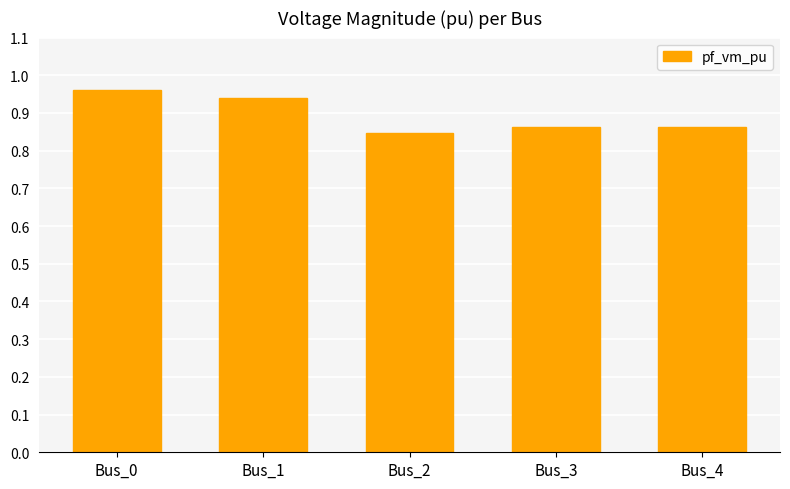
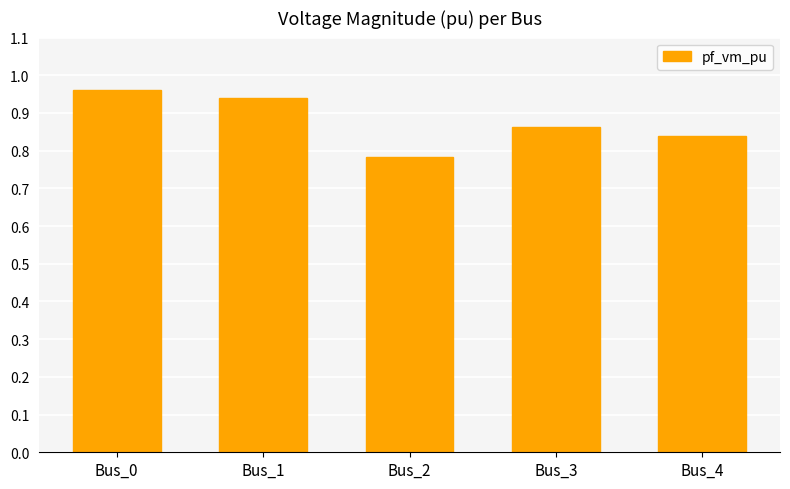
  {
    "Bus_0": 0.96,
    "Bus_1": 0.94,
-   "Bus_2": 0.85,
+   "Bus_2": 0.78,
    "Bus_3": 0.86,
-   "Bus_4": 0.86
+   "Bus_4": 0.84
  }
